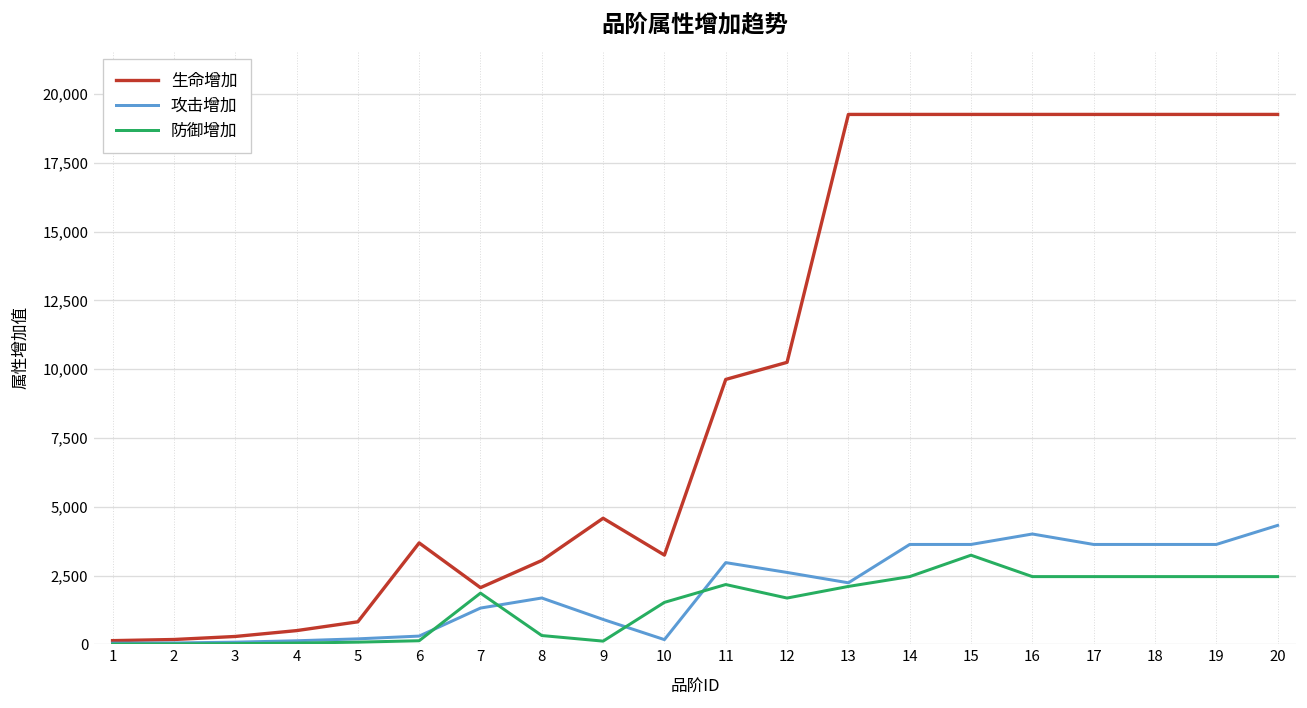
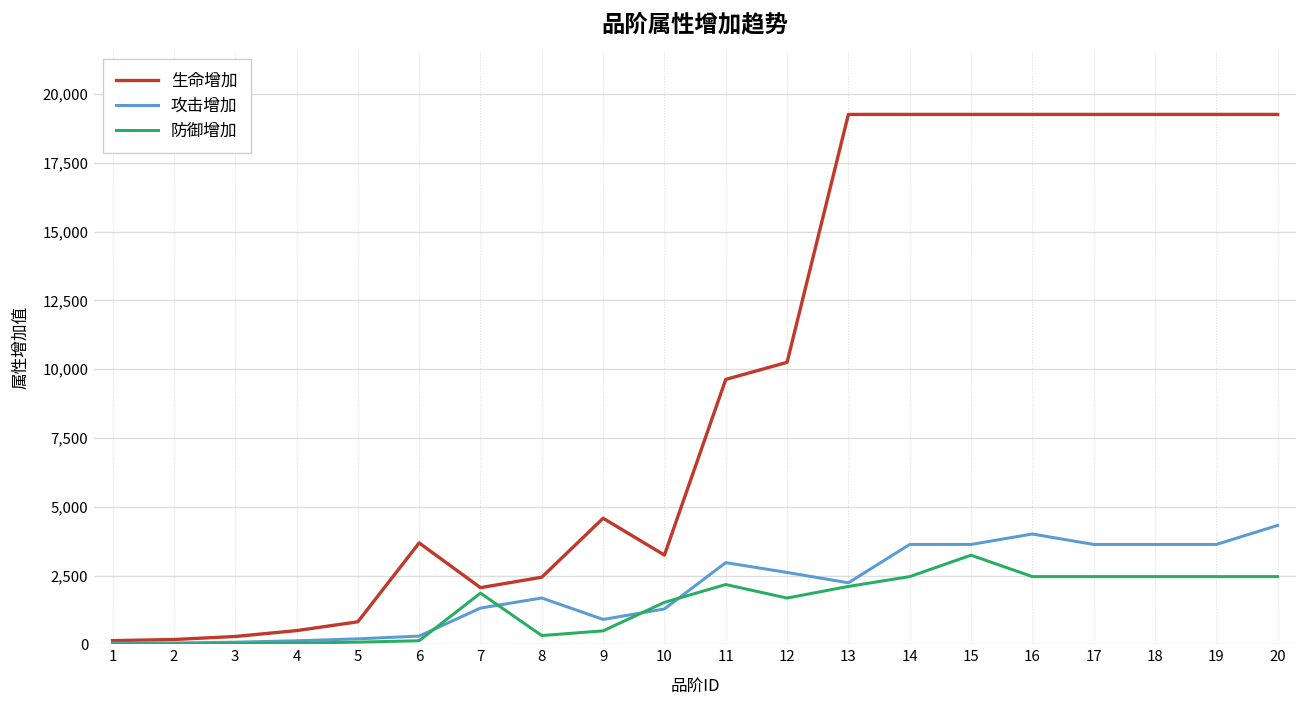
  {
    "生命增加": {
      "2": "200",
      "3": "300",
      "4": "500",
      "5": "800",
      "6": "3,700",
      "7": "2,100",
-     "8": "3,000",
+     "8": "2,400",
      "9": "4,600",
      "10": "3,200",
      "11": "9,600",
      "12": "10,200",
      "13": "19,300",
      "14": "19,300",
      "15": "19,300",
      "16": "19,300",
      "17": "19,300",
      "18": "19,300",
      "19": "19,300",
      "20": "19,300"
    },
    "攻击增加": {
      "5": "200",
      "6": "300",
      "7": "1,300",
      "8": "1,700",
      "9": "900",
-     "10": "200",
+     "10": "1,300",
      "11": "3,000",
      "12": "2,600",
      "13": "2,200",
      "14": "3,600",
      "15": "3,600",
      "16": "4,000",
      "17": "3,600",
      "18": "3,600",
      "19": "3,600",
      "20": "4,300"
    },
    "防御增加": {
      "5": "100",
      "6": "100",
      "7": "1,900",
      "8": "300",
-     "9": "100",
+     "9": "500",
      "10": "1,500",
      "11": "2,200",
      "12": "1,700",
      "13": "2,100",
      "14": "2,500",
      "15": "3,200",
      "16": "2,500",
      "17": "2,500",
      "18": "2,500",
      "19": "2,500",
      "20": "2,500"
    }
  }
